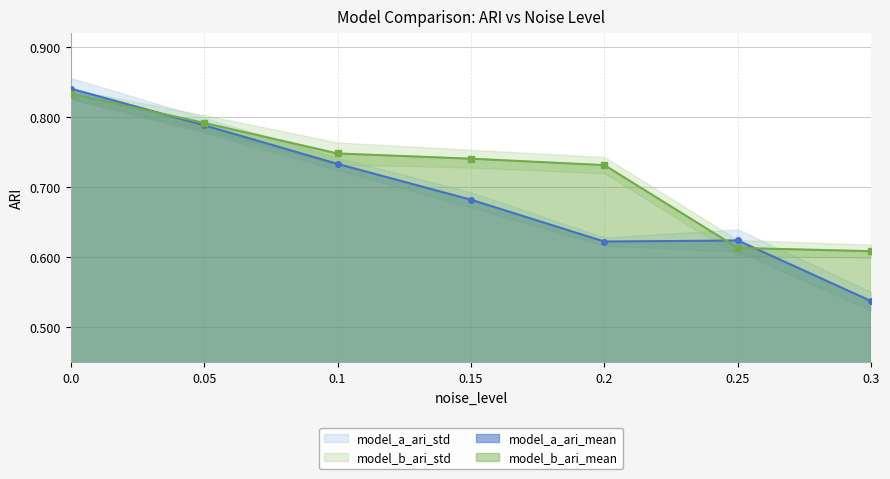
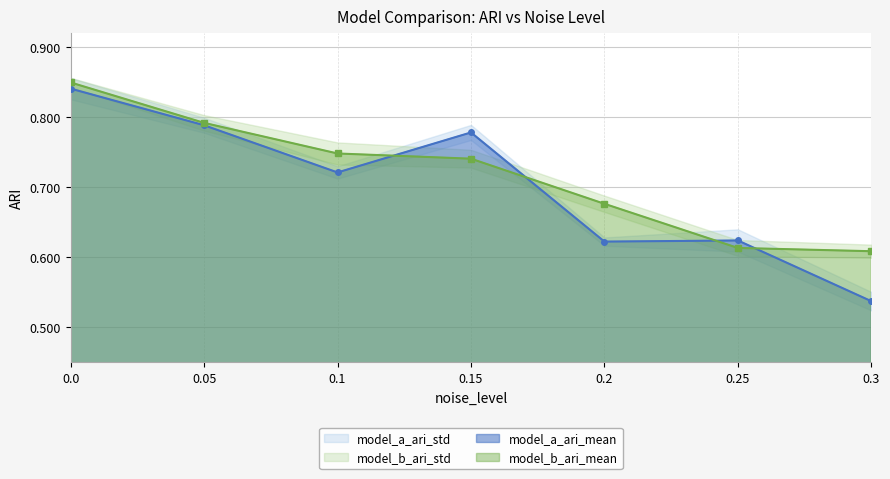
  {
    "model_a_ari_mean": {
-     "0.1": 0.73,
-     "0.15": 0.68,
+     "0.1": 0.72,
+     "0.15": 0.78,
      "0.2": 0.62,
      "0.3": 0.54
    },
    "model_b_ari_mean": {
-     "0.0": 0.83,
+     "0.0": 0.85,
      "0.1": 0.75,
      "0.15": 0.74,
-     "0.2": 0.73,
+     "0.2": 0.68,
      "0.25": 0.61,
      "0.3": 0.61
    }
  }
